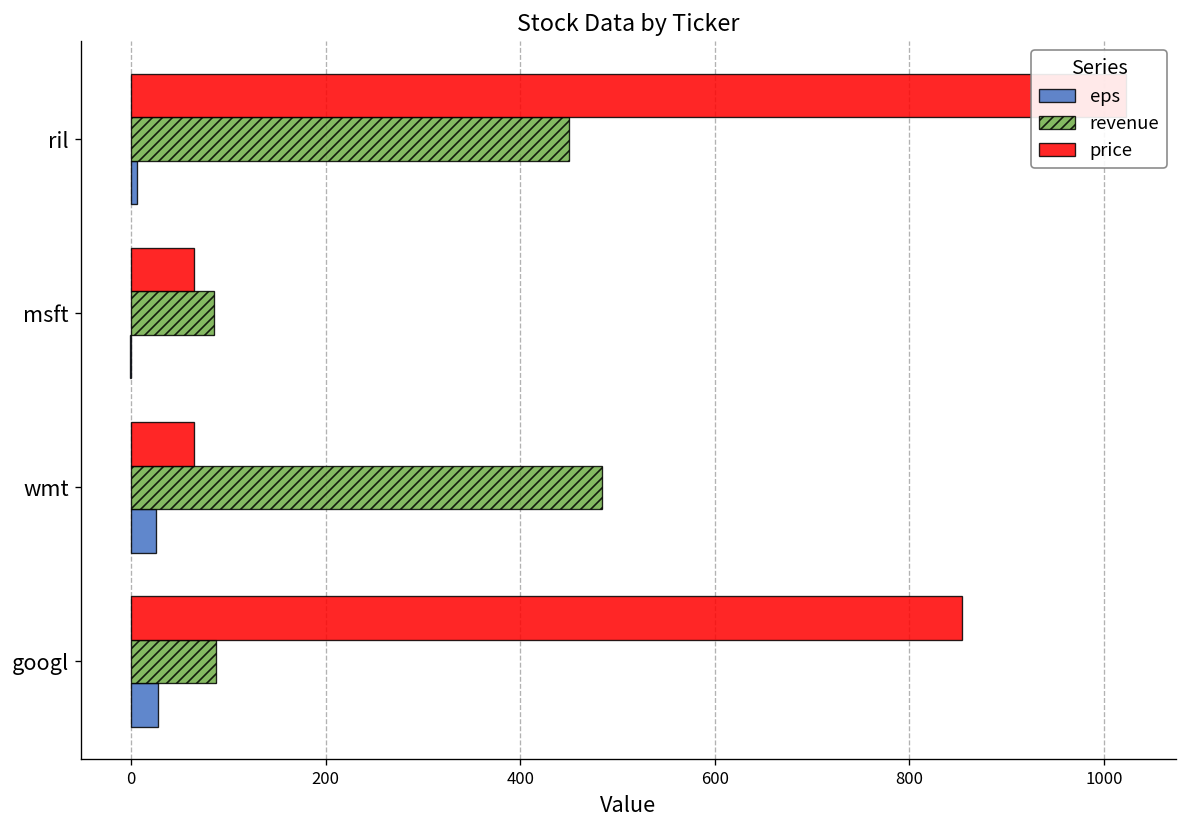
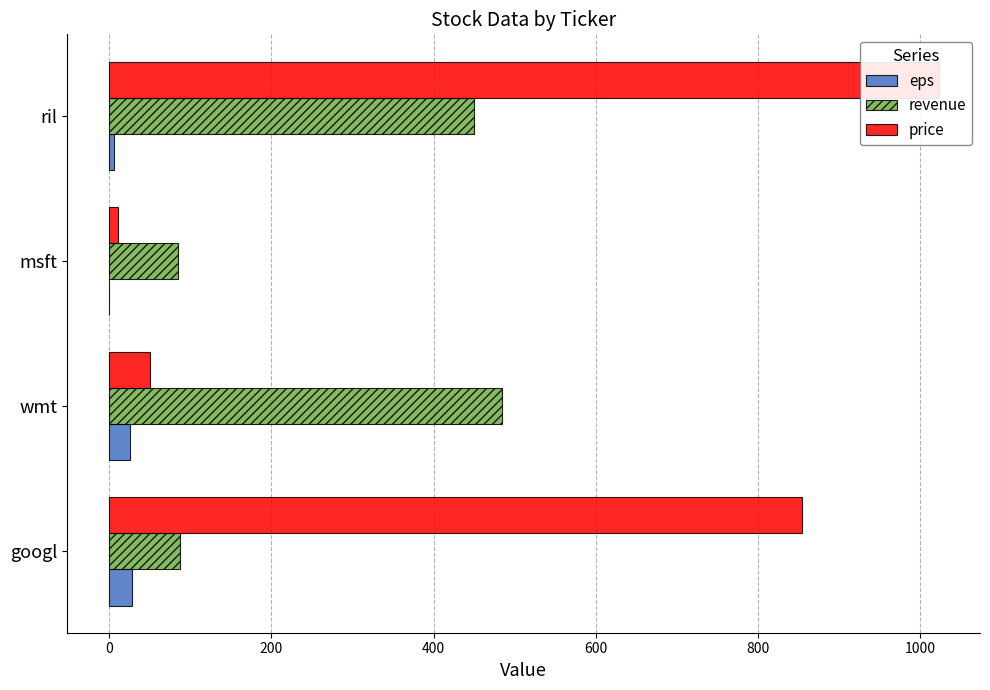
  {
    "eps": {
      "ril": 10,
      "wmt": 30,
      "googl": 30
    },
    "revenue": {
      "ril": 450,
      "msft": 90,
      "wmt": 480,
      "googl": 90
    },
    "price": {
-     "msft": 60,
-     "wmt": 70,
+     "msft": 10,
+     "wmt": 50,
      "googl": 850
    }
  }
